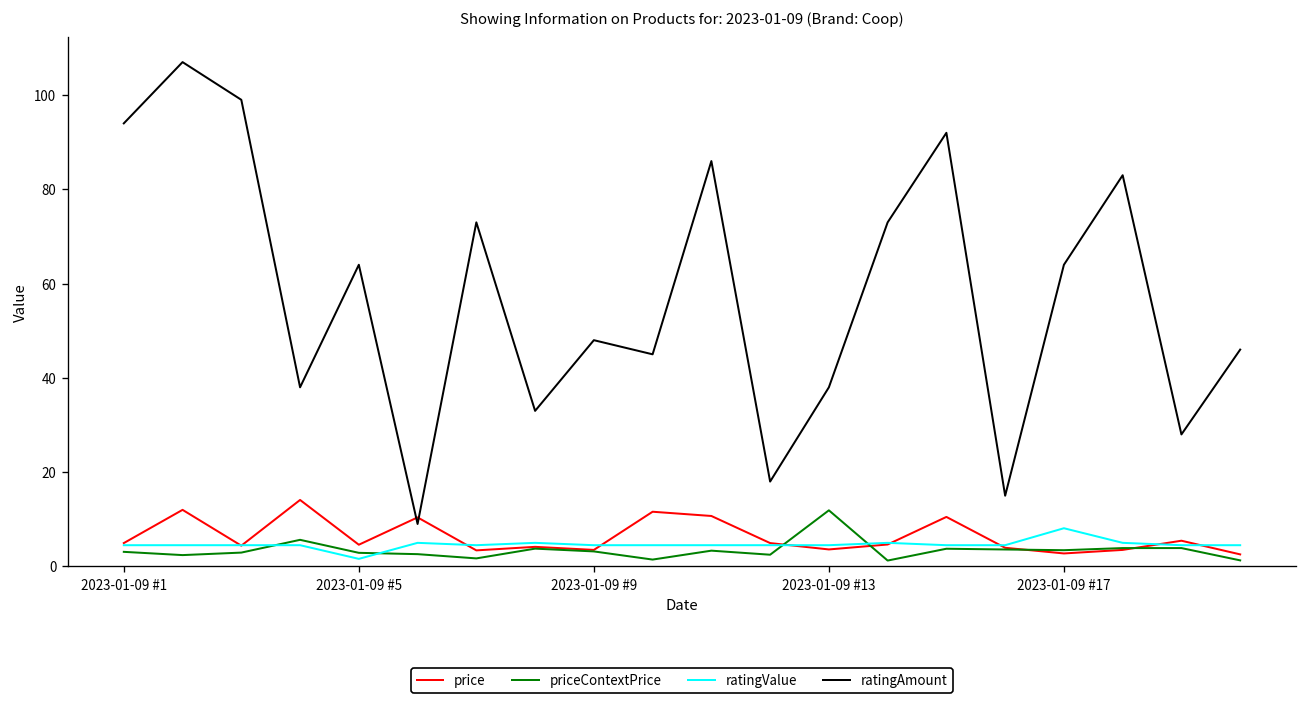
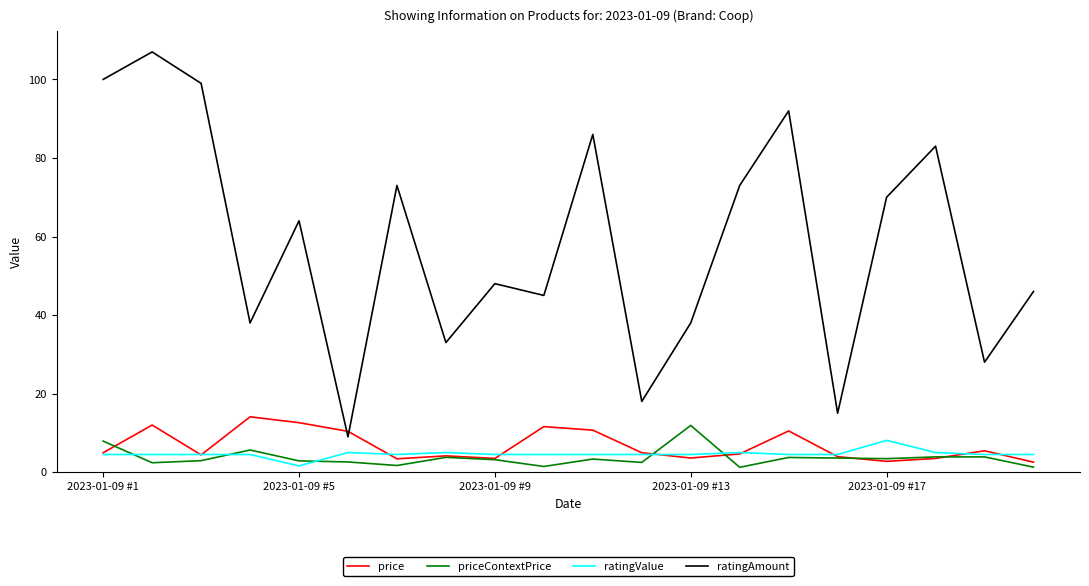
  {
    "price": {
-     "2023-01-09 #5": 5,
+     "2023-01-09 #5": 13,
      "2023-01-09 #13": 4,
      "2023-01-09 #17": 3
    },
    "priceContextPrice": {
-     "2023-01-09 #1": 3,
+     "2023-01-09 #1": 8,
      "2023-01-09 #5": 3,
      "2023-01-09 #13": 12,
      "2023-01-09 #17": 3
    },
    "ratingValue": {
      "2023-01-09 #5": 2,
      "2023-01-09 #9": 5,
      "2023-01-09 #13": 5,
      "2023-01-09 #17": 8
    },
    "ratingAmount": {
-     "2023-01-09 #1": 94,
+     "2023-01-09 #1": 100,
      "2023-01-09 #5": 64,
      "2023-01-09 #9": 48,
      "2023-01-09 #13": 38,
-     "2023-01-09 #17": 64
+     "2023-01-09 #17": 70
    }
  }
